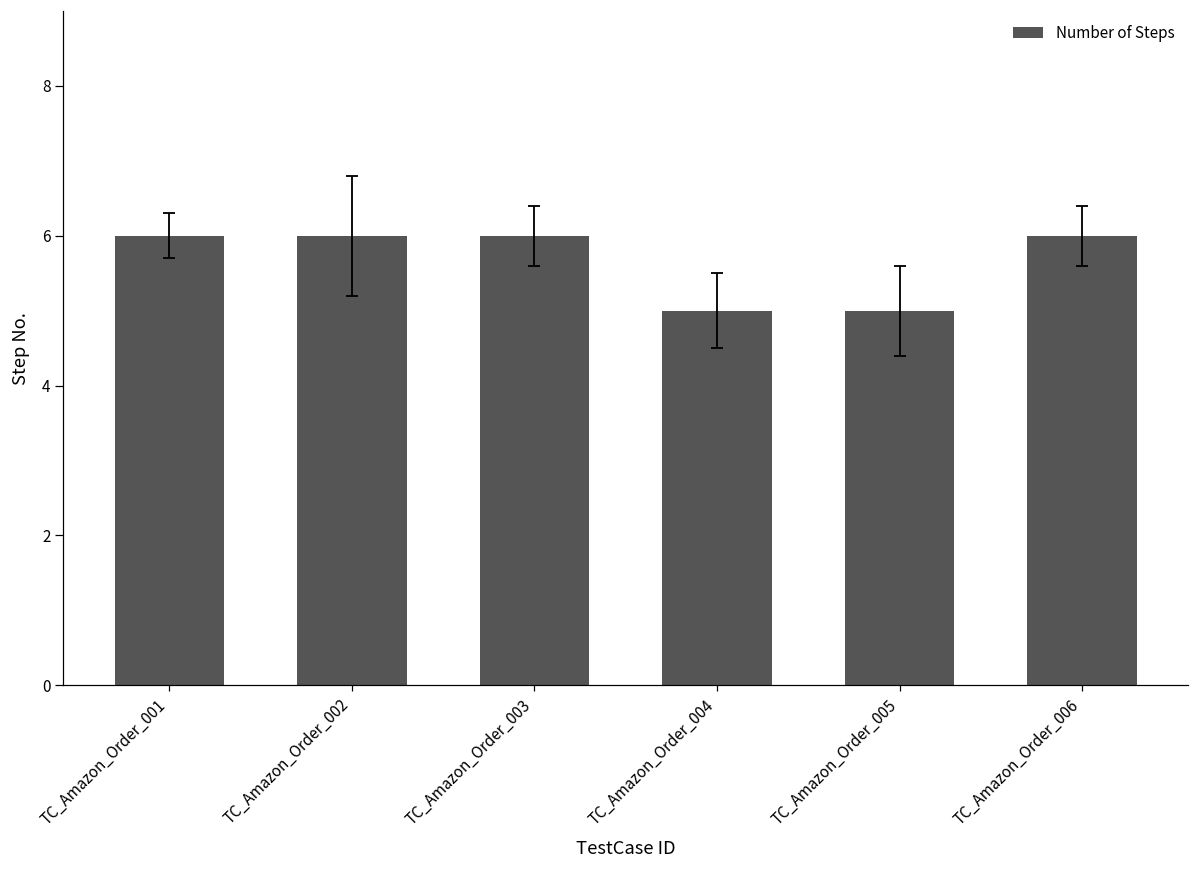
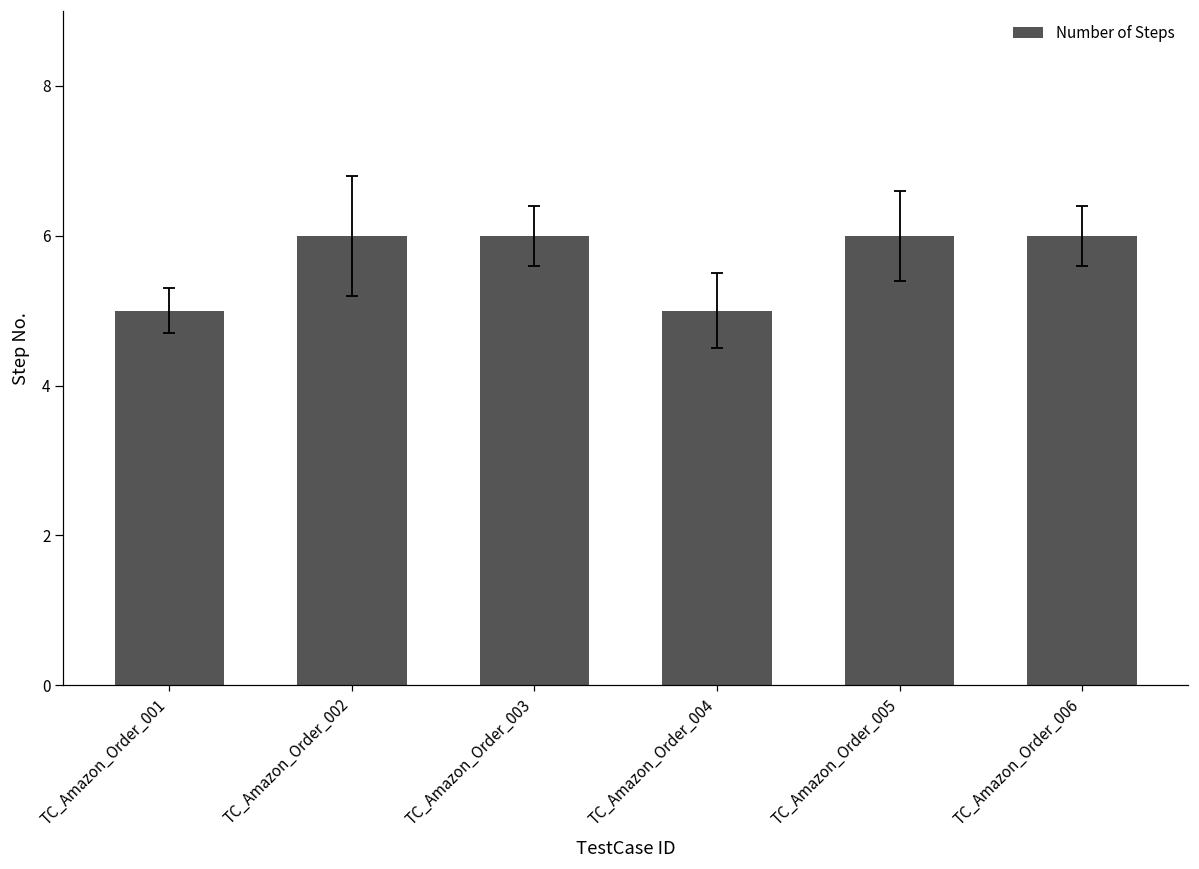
  {
    "Number of Steps": {
-     "TC_Amazon_Order_001": 6,
+     "TC_Amazon_Order_001": 5,
      "TC_Amazon_Order_002": 6,
      "TC_Amazon_Order_003": 6,
      "TC_Amazon_Order_004": 5,
-     "TC_Amazon_Order_005": 5,
+     "TC_Amazon_Order_005": 6,
      "TC_Amazon_Order_006": 6
    }
  }
